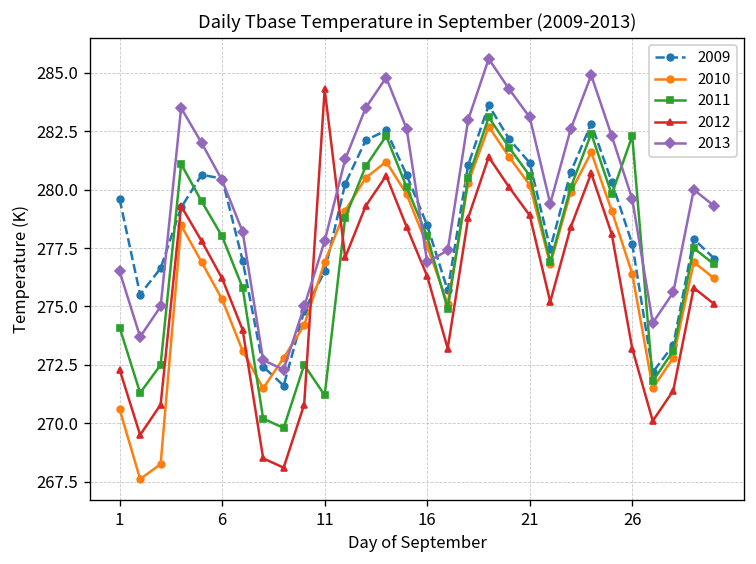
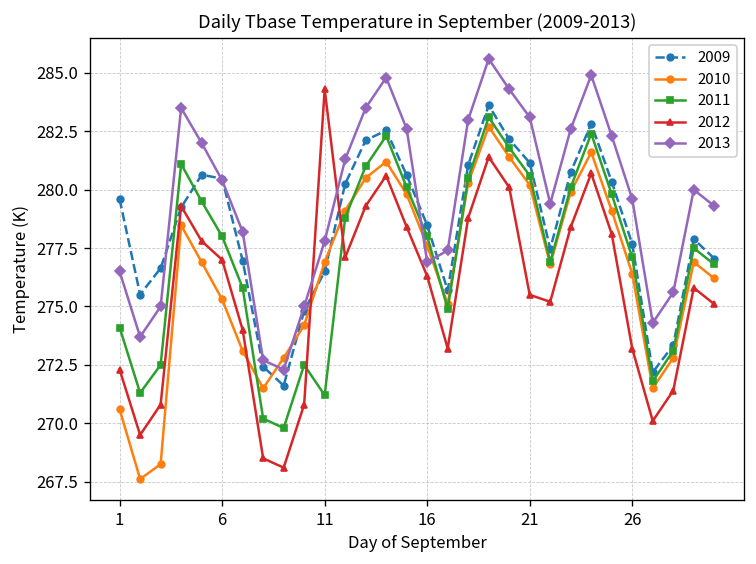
  {
    "2009": {
      "1": 279.6,
      "11": 276.5,
      "16": 278.5,
      "21": 281.2,
      "26": 277.7
    },
    "2010": {
      "1": 270.6,
      "6": 275.3,
      "11": 276.9,
      "16": 277.6,
      "21": 280.2,
      "26": 276.4
    },
    "2011": {
      "1": 274.1,
      "6": 278.0,
      "11": 271.2,
      "16": 278.0,
      "21": 280.6,
-     "26": 282.3
+     "26": 277.1
    },
    "2012": {
      "1": 272.3,
-     "6": 276.2,
+     "6": 277.0,
      "11": 284.3,
      "16": 276.3,
-     "21": 278.9,
+     "21": 275.5,
      "26": 273.2
    },
    "2013": {
      "1": 276.5,
      "11": 277.8,
      "16": 276.9,
      "21": 283.1,
      "26": 279.6
    }
  }
